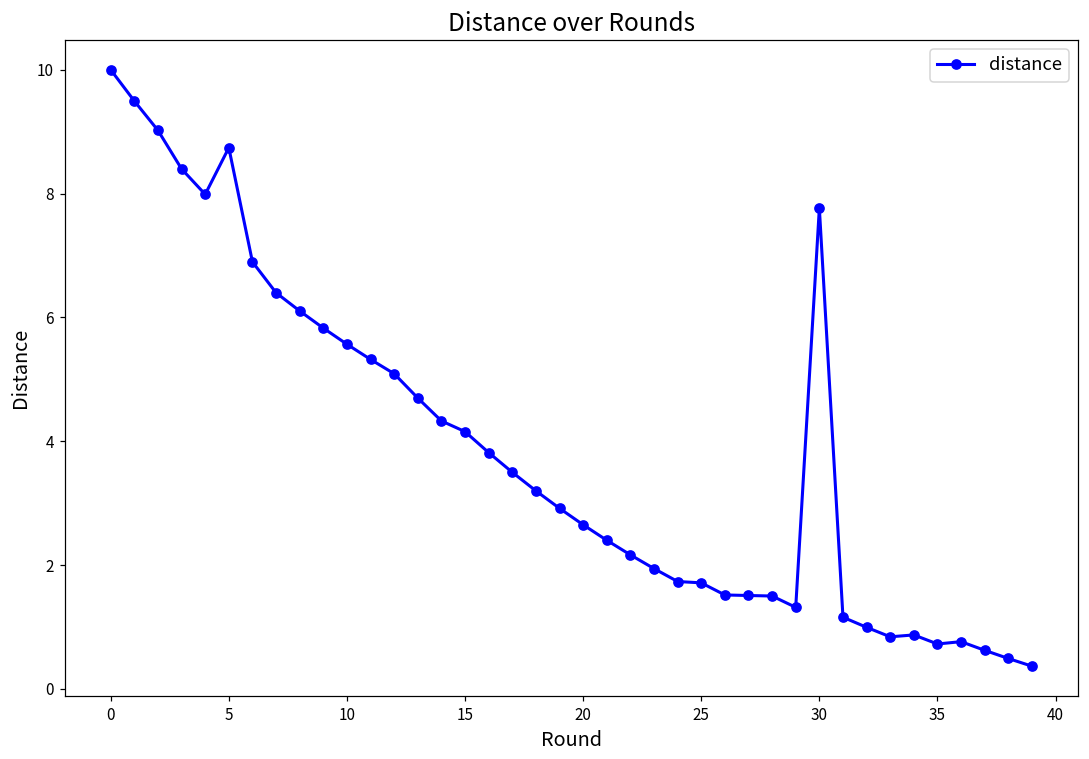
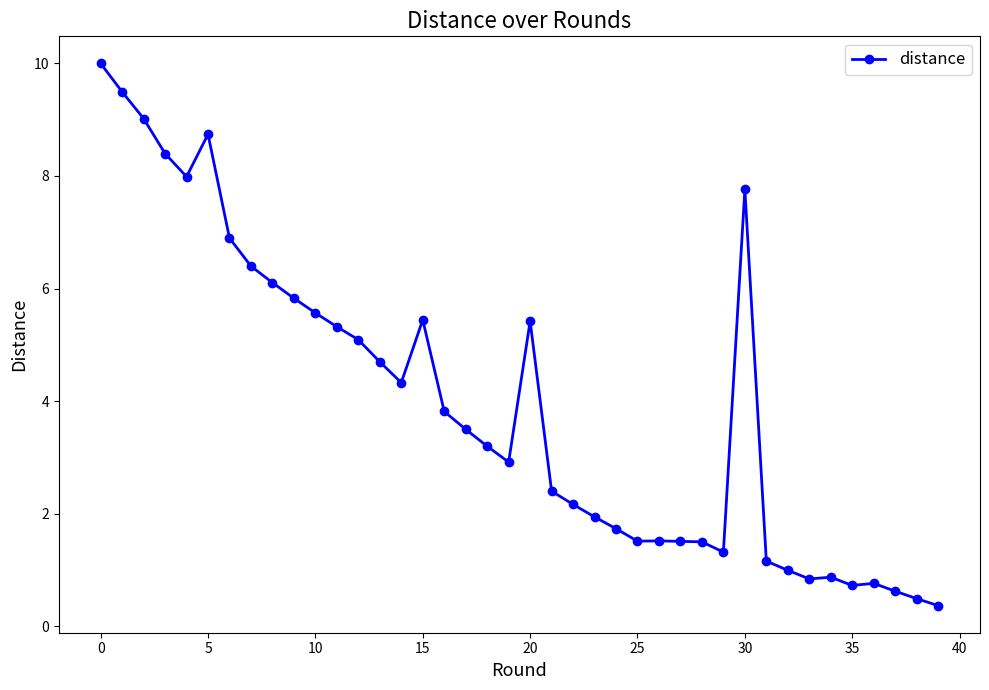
  {
    "0": 10.0,
    "5": 8.7,
    "10": 5.6,
-   "15": 4.2,
-   "20": 2.7,
-   "25": 1.7,
+   "15": 5.4,
+   "20": 5.4,
+   "25": 1.5,
    "30": 7.8,
    "35": 0.7
  }
